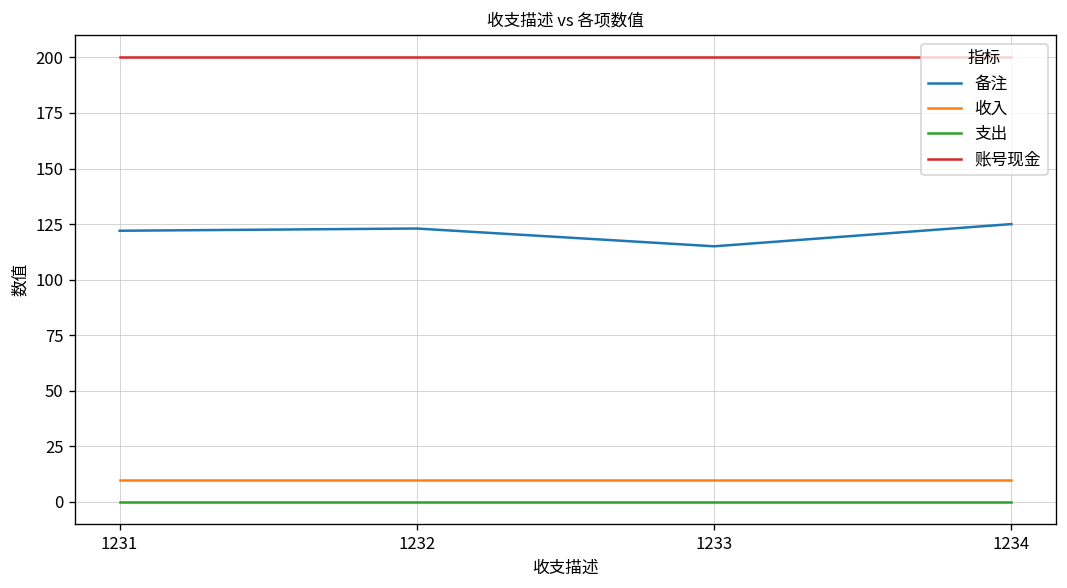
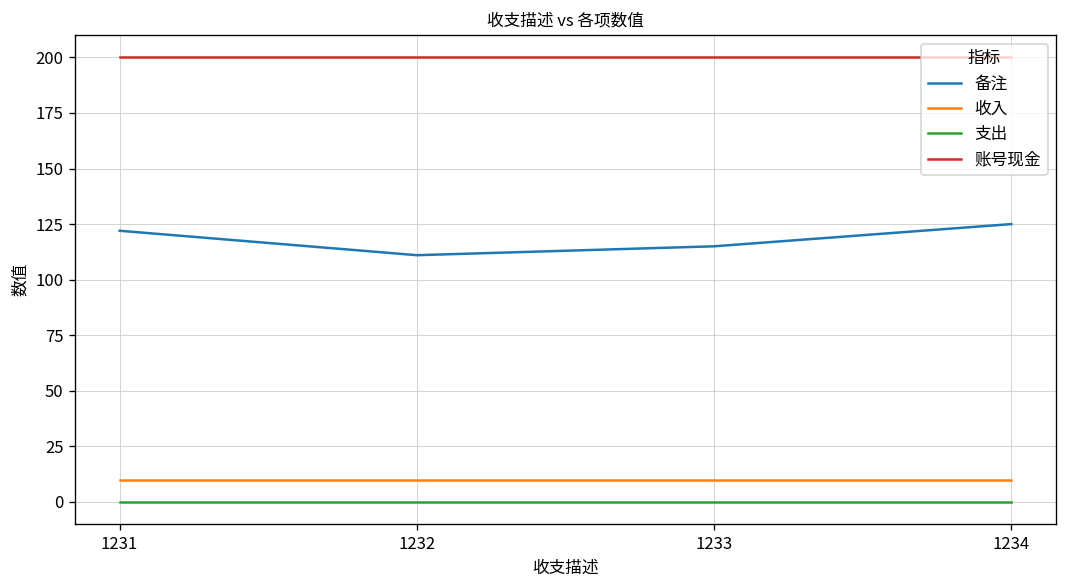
  {
    "备注": {
      "1231": 122,
-     "1232": 123,
+     "1232": 111,
      "1233": 115,
      "1234": 125
    },
    "收入": {
      "1231": 10,
      "1232": 10,
      "1233": 10,
      "1234": 10
    },
    "支出": {
      "1231": 0,
      "1232": 0,
      "1233": 0,
      "1234": 0
    },
    "账号现金": {
      "1231": 200,
      "1232": 200,
      "1233": 200
    }
  }
